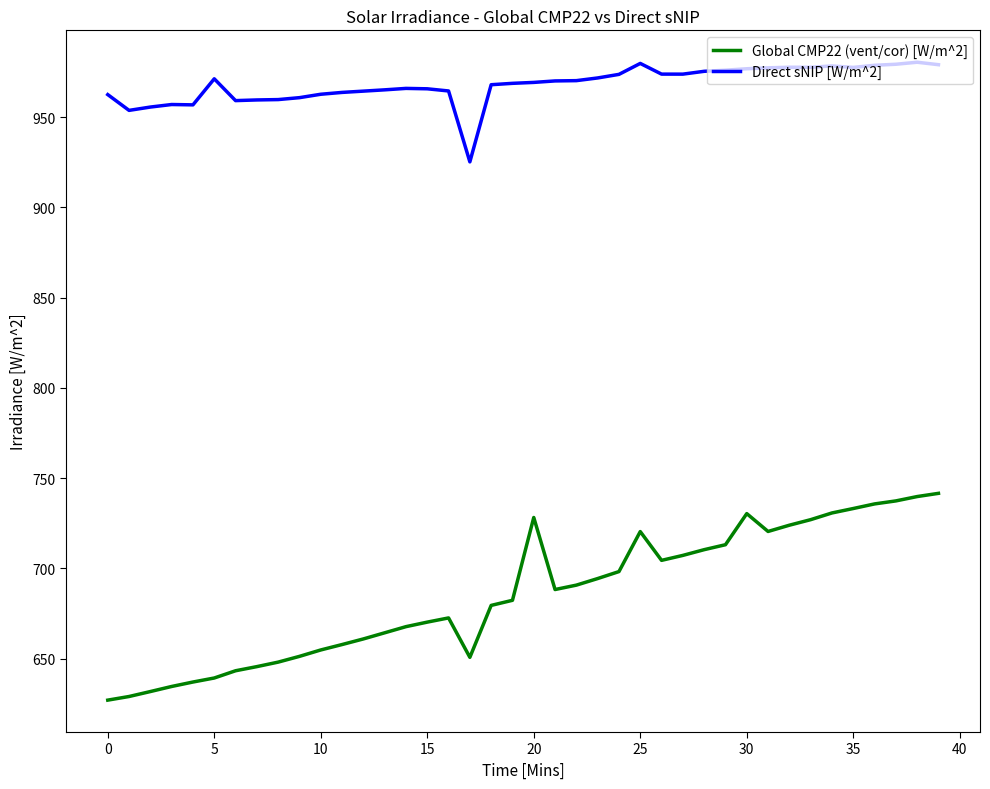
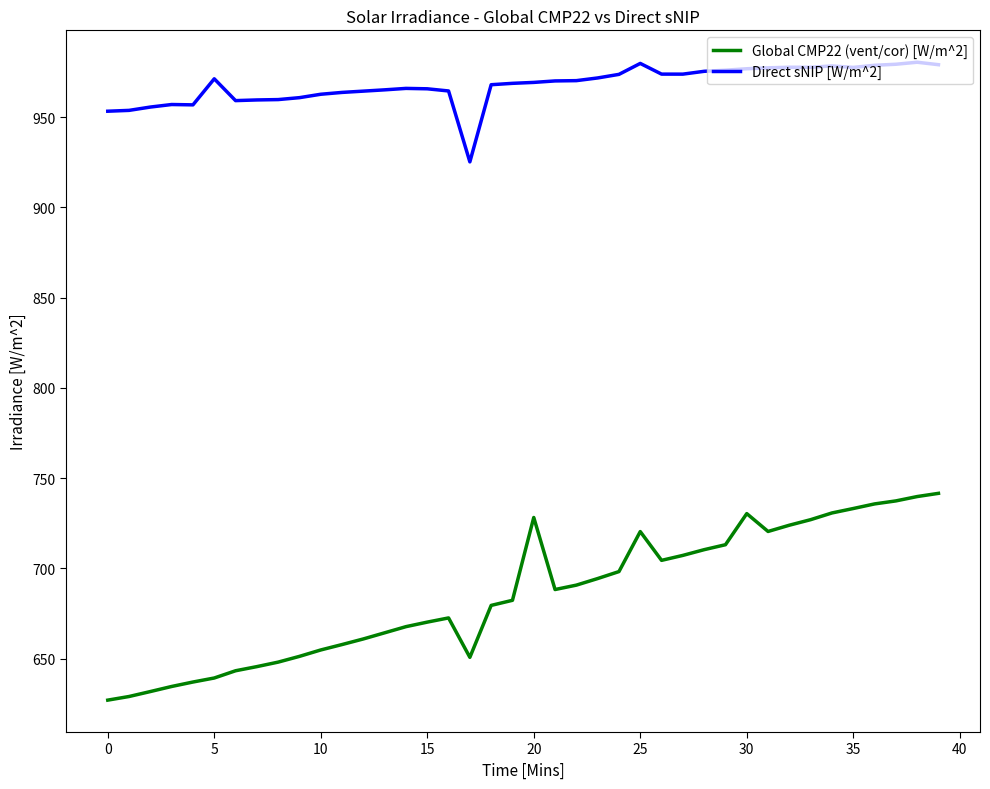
  {
    "Global CMP22 (vent/cor) [W/m^2]": {
      "0": 627,
      "5": 639,
      "10": 655,
      "15": 670,
      "20": 728,
      "25": 720,
      "30": 730,
      "35": 733
    },
    "Direct sNIP [W/m^2]": {
-     "0": 963,
+     "0": 953,
      "5": 971,
      "10": 963,
      "15": 966,
      "20": 969,
      "25": 980
    }
  }
